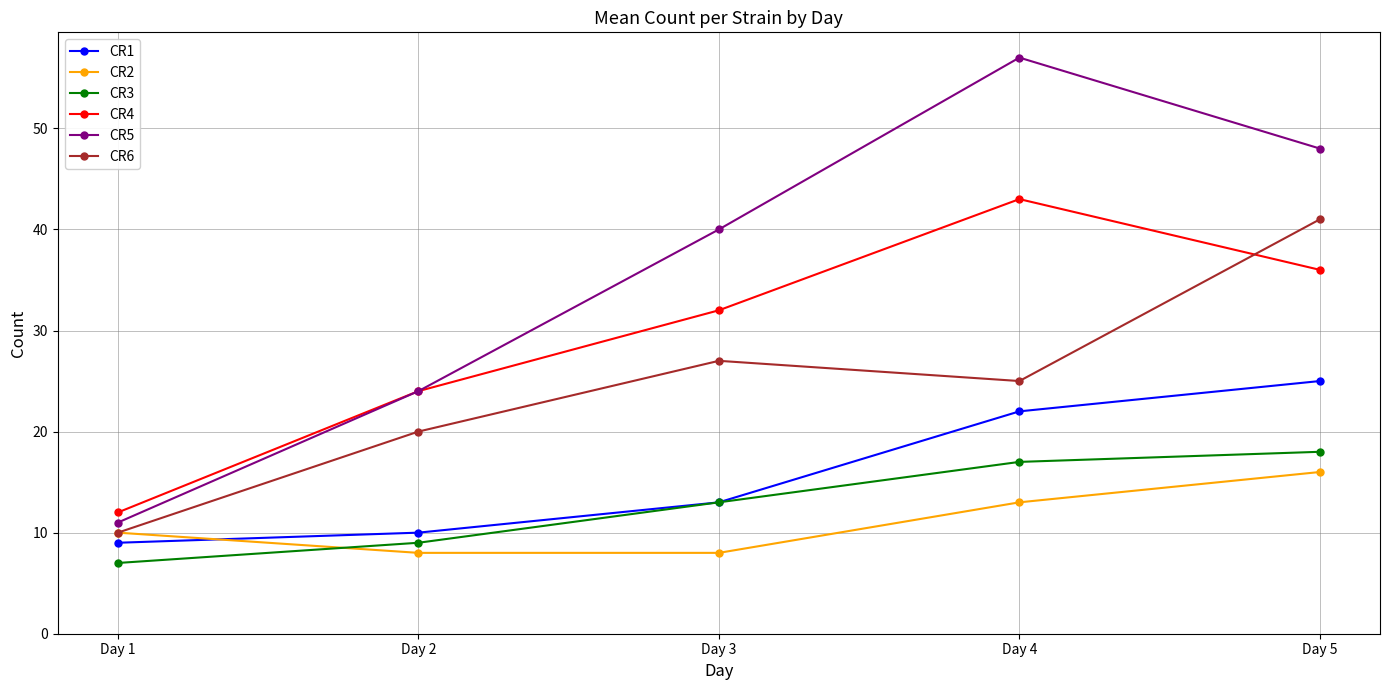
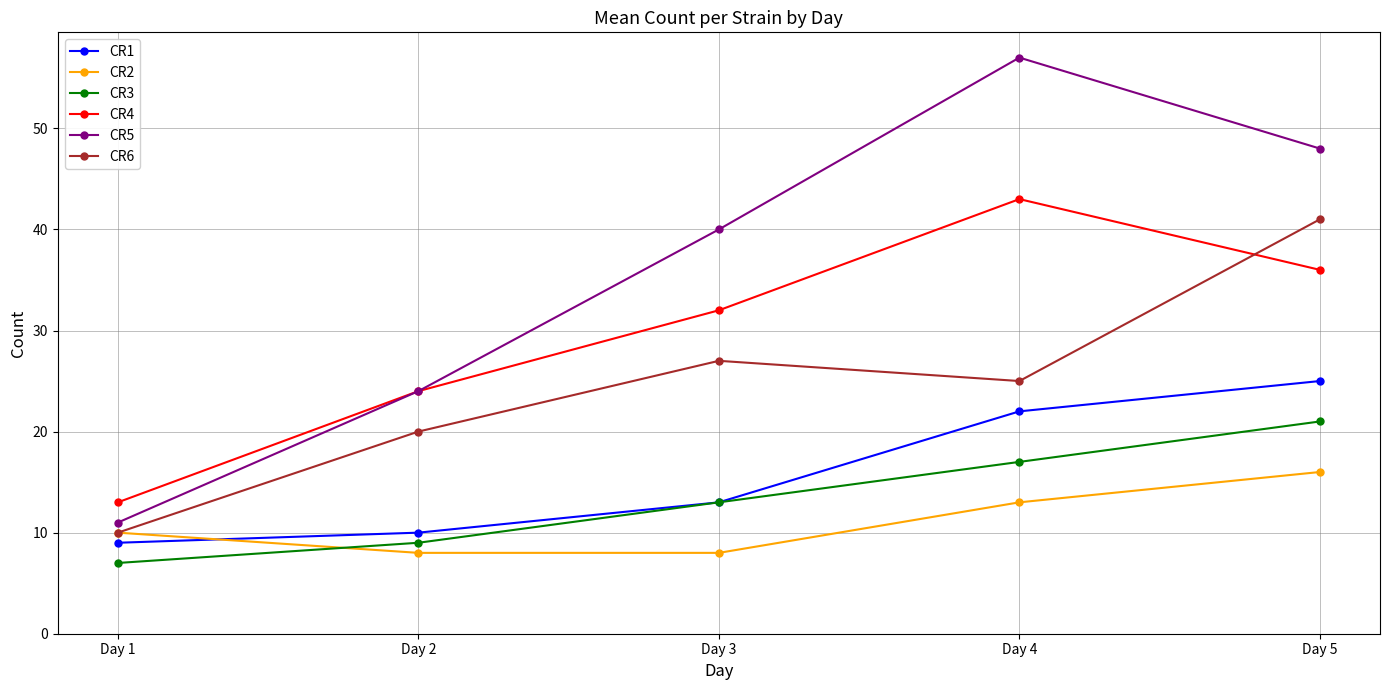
  {
    "CR1": {
      "Day 1": 9,
      "Day 2": 10,
      "Day 4": 22,
      "Day 5": 25
    },
    "CR2": {
      "Day 2": 8,
      "Day 3": 8,
      "Day 4": 13,
      "Day 5": 16
    },
    "CR3": {
      "Day 1": 7,
      "Day 2": 9,
      "Day 4": 17,
-     "Day 5": 18
+     "Day 5": 21
    },
    "CR4": {
-     "Day 1": 12,
+     "Day 1": 13,
      "Day 3": 32,
      "Day 4": 43,
      "Day 5": 36
    },
    "CR5": {
      "Day 1": 11,
      "Day 3": 40,
      "Day 4": 57,
      "Day 5": 48
    },
    "CR6": {
      "Day 2": 20,
      "Day 3": 27,
      "Day 4": 25,
      "Day 5": 41
    }
  }
